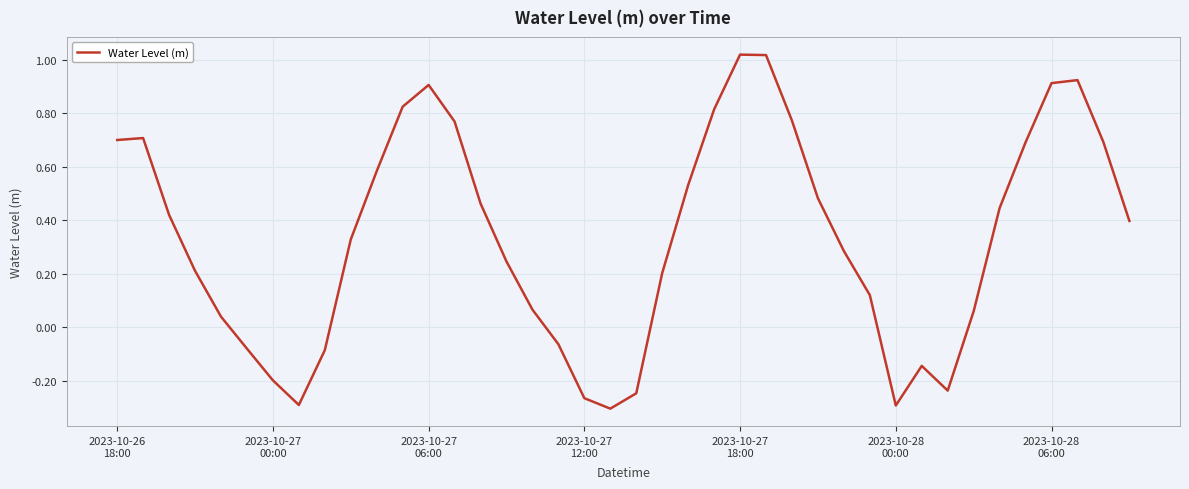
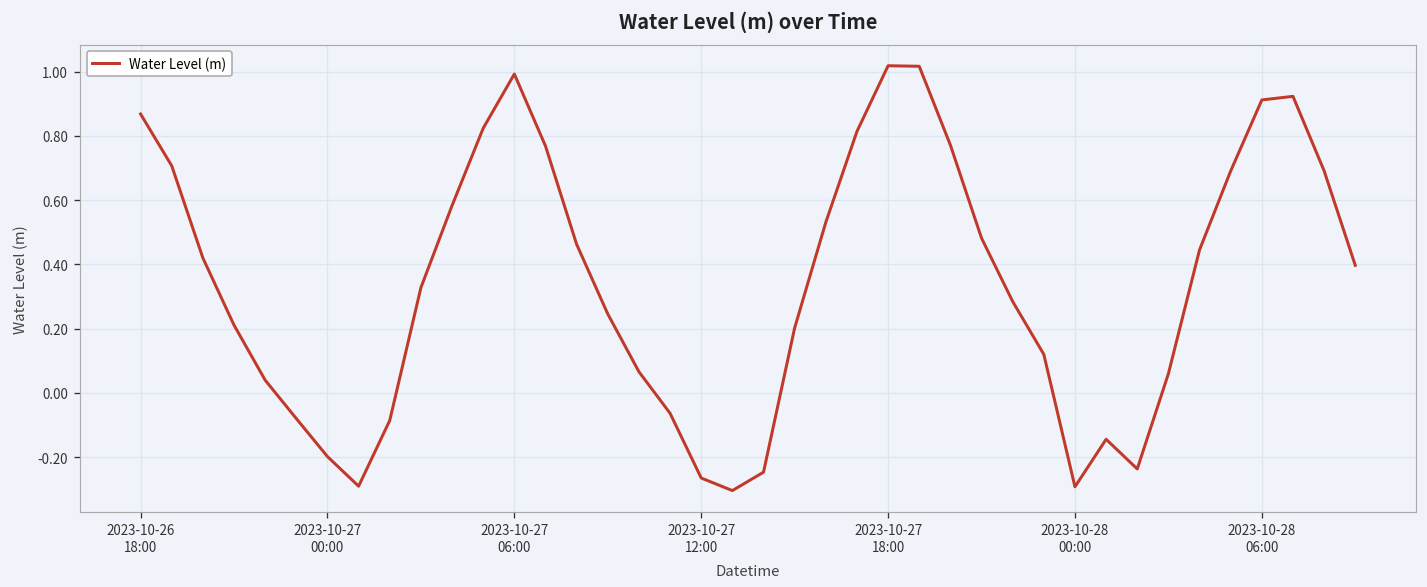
  {
-   "2023-10-26 18:00": 0.70,
+   "2023-10-26 18:00": 0.87,
    "2023-10-27 00:00": -0.20,
-   "2023-10-27 06:00": 0.91,
+   "2023-10-27 06:00": 0.99,
    "2023-10-27 12:00": -0.27,
    "2023-10-27 18:00": 1.02,
    "2023-10-28 00:00": -0.29,
    "2023-10-28 06:00": 0.91
  }
